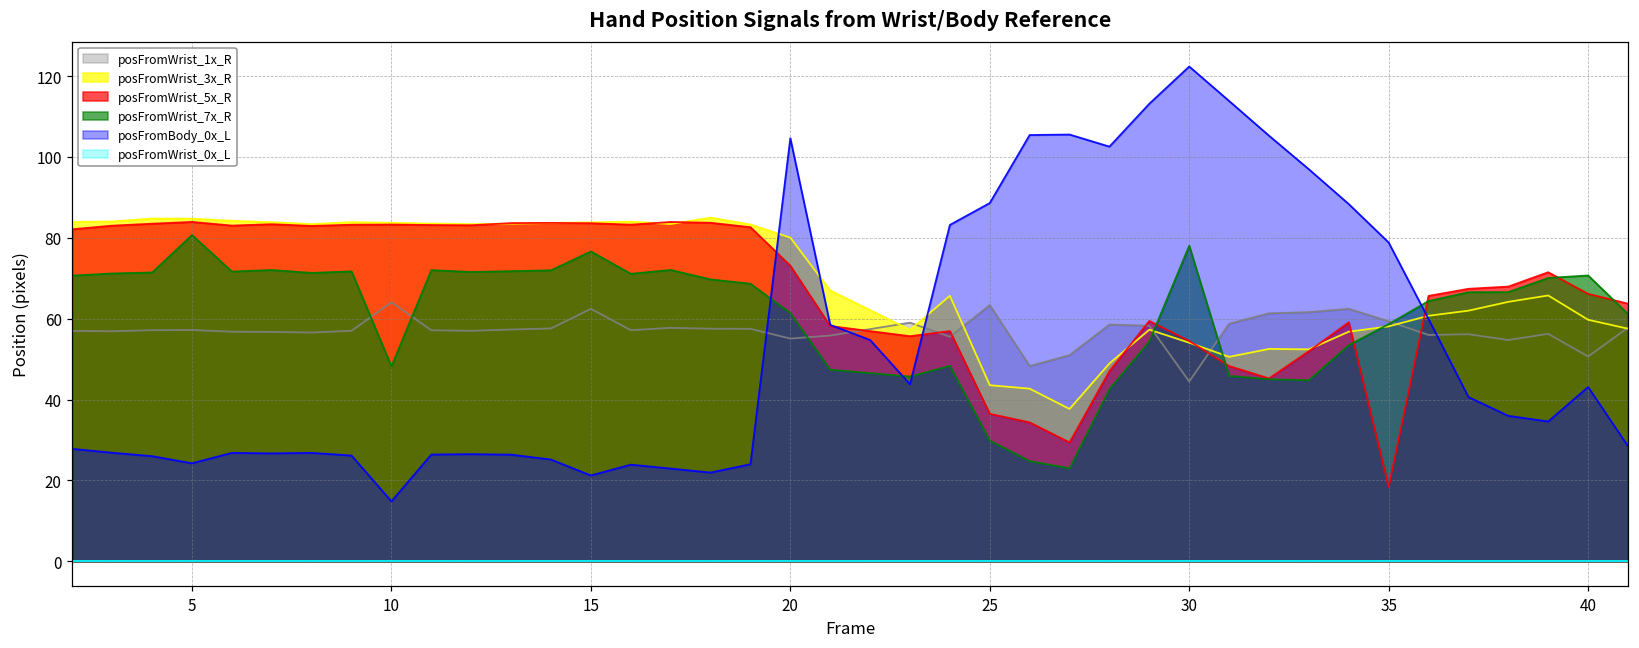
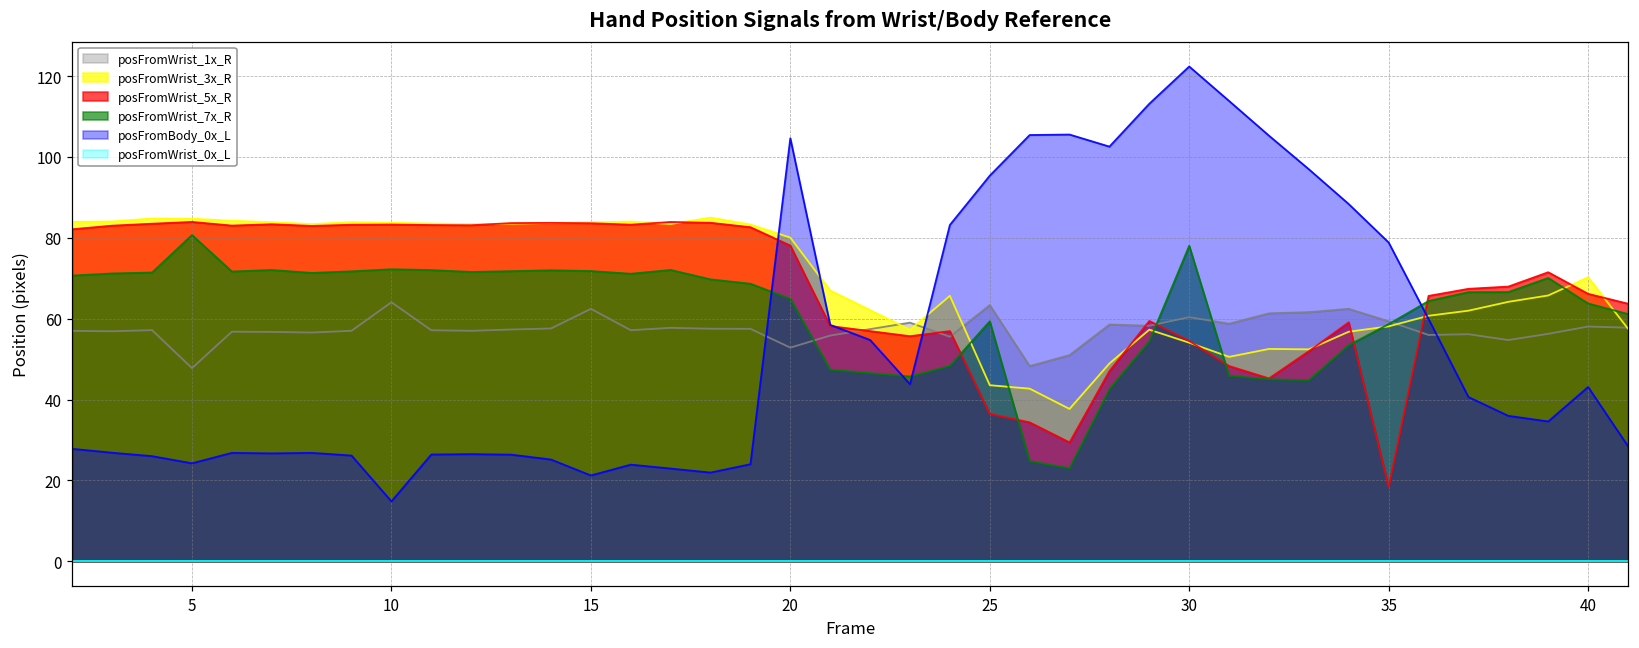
  {
    "posFromWrist_1x_R": {
-     "5": 57,
+     "5": 48,
      "10": 64,
      "15": 62,
-     "20": 55,
+     "20": 53,
      "25": 63,
-     "30": 44,
+     "30": 60,
      "35": 59,
-     "40": 51
+     "40": 58
    },
    "posFromWrist_3x_R": {
      "5": 85,
      "20": 80,
      "25": 44,
-     "40": 60
+     "40": 70
    },
    "posFromWrist_5x_R": {
      "5": 84,
-     "20": 73,
+     "20": 78,
      "25": 36,
      "35": 18,
      "40": 66
    },
    "posFromWrist_7x_R": {
      "5": 81,
-     "10": 48,
-     "15": 77,
-     "20": 61,
-     "25": 30,
+     "10": 72,
+     "15": 72,
+     "20": 65,
+     "25": 59,
      "30": 78,
-     "40": 71
+     "40": 64
    },
    "posFromBody_0x_L": {
      "5": 24,
      "10": 15,
      "15": 21,
      "20": 105,
-     "25": 89,
+     "25": 95,
      "30": 122,
      "35": 79,
      "40": 43
    },
    "posFromWrist_0x_L": {
      "5": 0,
      "10": 0,
      "15": 0,
      "20": 0,
      "25": 0,
      "30": 0,
      "35": 0,
      "40": 0
    }
  }
